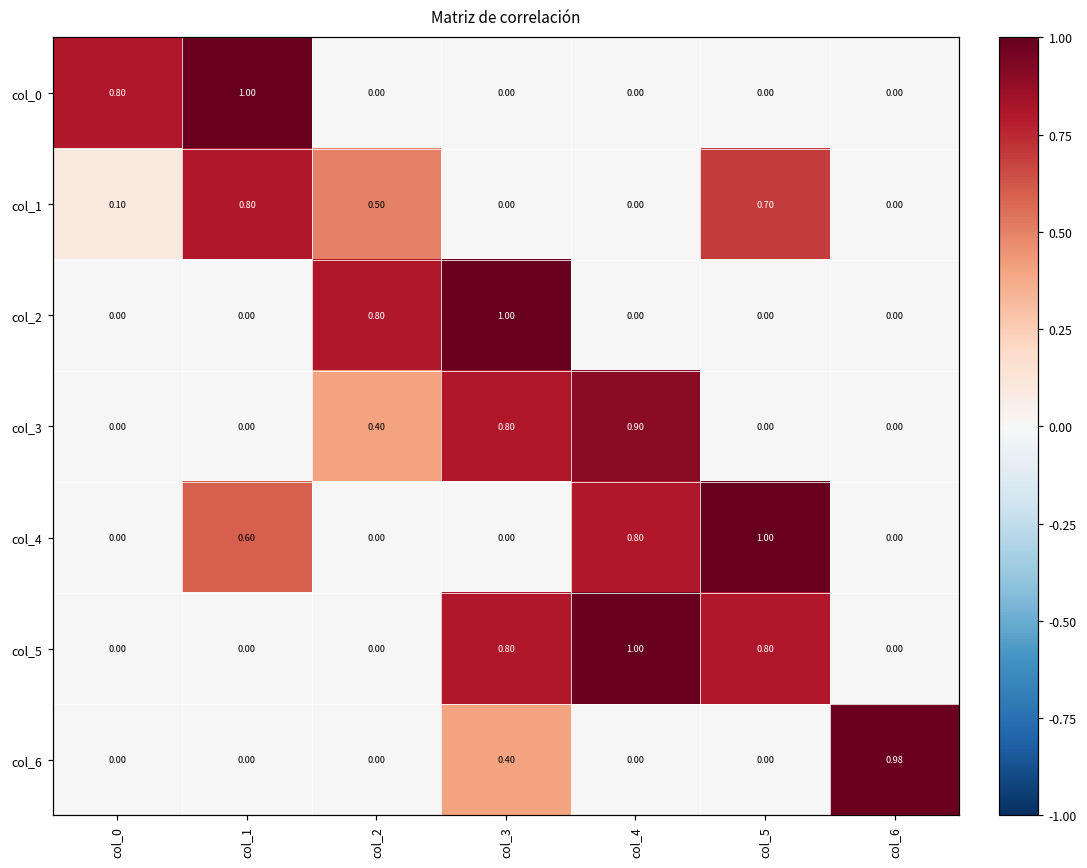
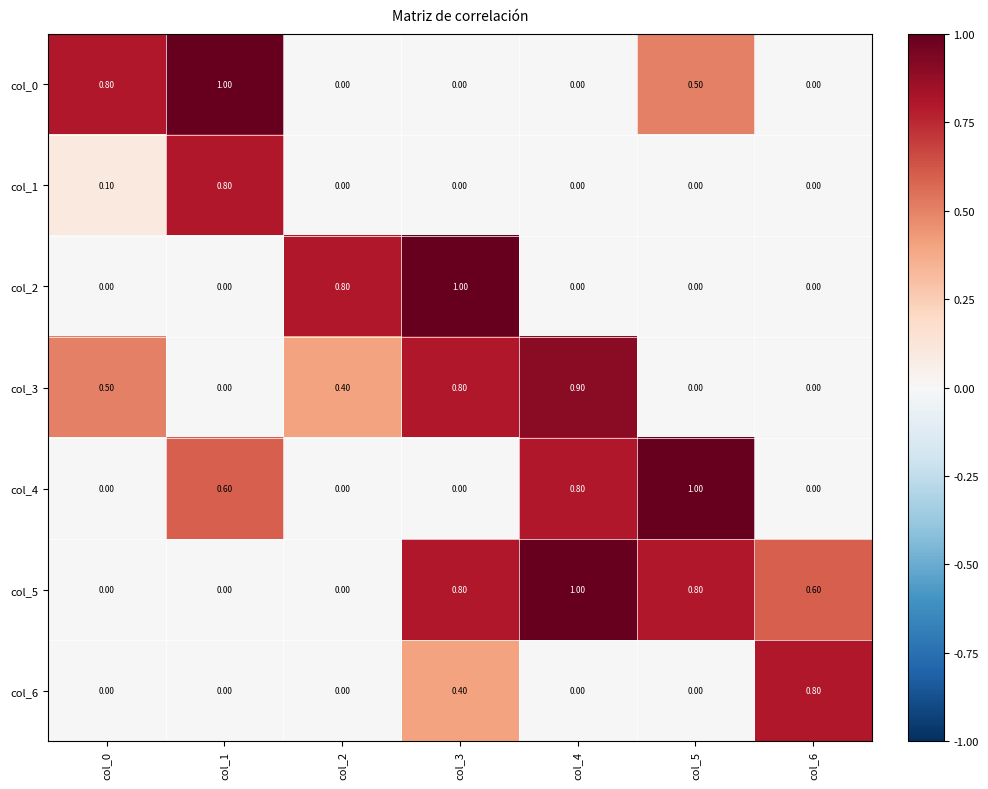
  {
    "col_0": {
      "col_0": 0.80,
      "col_1": 1.00,
      "col_2": 0.00,
      "col_3": 0.00,
      "col_4": 0.00,
-     "col_5": 0.00,
+     "col_5": 0.50,
      "col_6": 0.00
    },
    "col_1": {
      "col_0": 0.10,
      "col_1": 0.80,
-     "col_2": 0.50,
+     "col_2": 0.00,
      "col_3": 0.00,
      "col_4": 0.00,
-     "col_5": 0.70,
+     "col_5": 0.00,
      "col_6": 0.00
    },
    "col_2": {
      "col_0": 0.00,
      "col_1": 0.00,
      "col_2": 0.80,
      "col_3": 1.00,
      "col_4": 0.00,
      "col_5": 0.00,
      "col_6": 0.00
    },
    "col_3": {
-     "col_0": 0.00,
+     "col_0": 0.50,
      "col_1": 0.00,
      "col_2": 0.40,
      "col_3": 0.80,
      "col_4": 0.90,
      "col_5": 0.00,
      "col_6": 0.00
    },
    "col_4": {
      "col_0": 0.00,
      "col_1": 0.60,
      "col_2": 0.00,
      "col_3": 0.00,
      "col_4": 0.80,
      "col_5": 1.00,
      "col_6": 0.00
    },
    "col_5": {
      "col_0": 0.00,
      "col_1": 0.00,
      "col_2": 0.00,
      "col_3": 0.80,
      "col_4": 1.00,
      "col_5": 0.80,
-     "col_6": 0.00
+     "col_6": 0.60
    },
    "col_6": {
      "col_0": 0.00,
      "col_1": 0.00,
      "col_2": 0.00,
      "col_3": 0.40,
      "col_4": 0.00,
      "col_5": 0.00,
-     "col_6": 0.98
+     "col_6": 0.80
    }
  }
